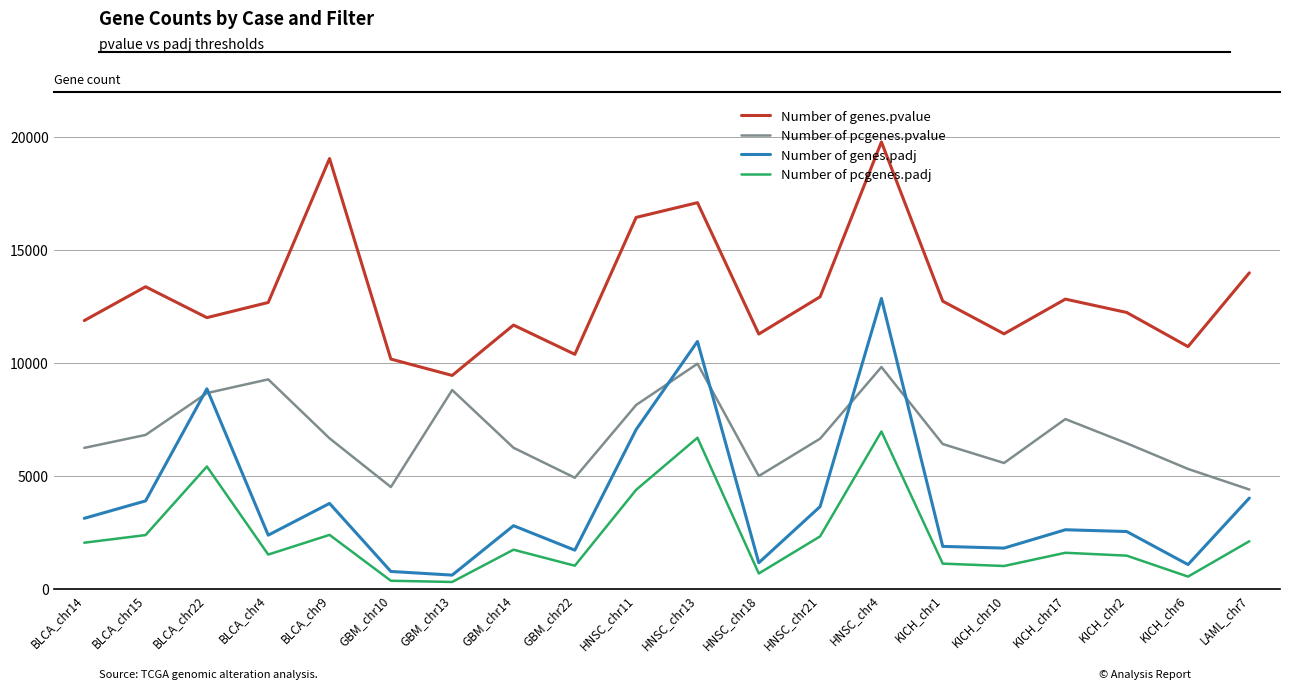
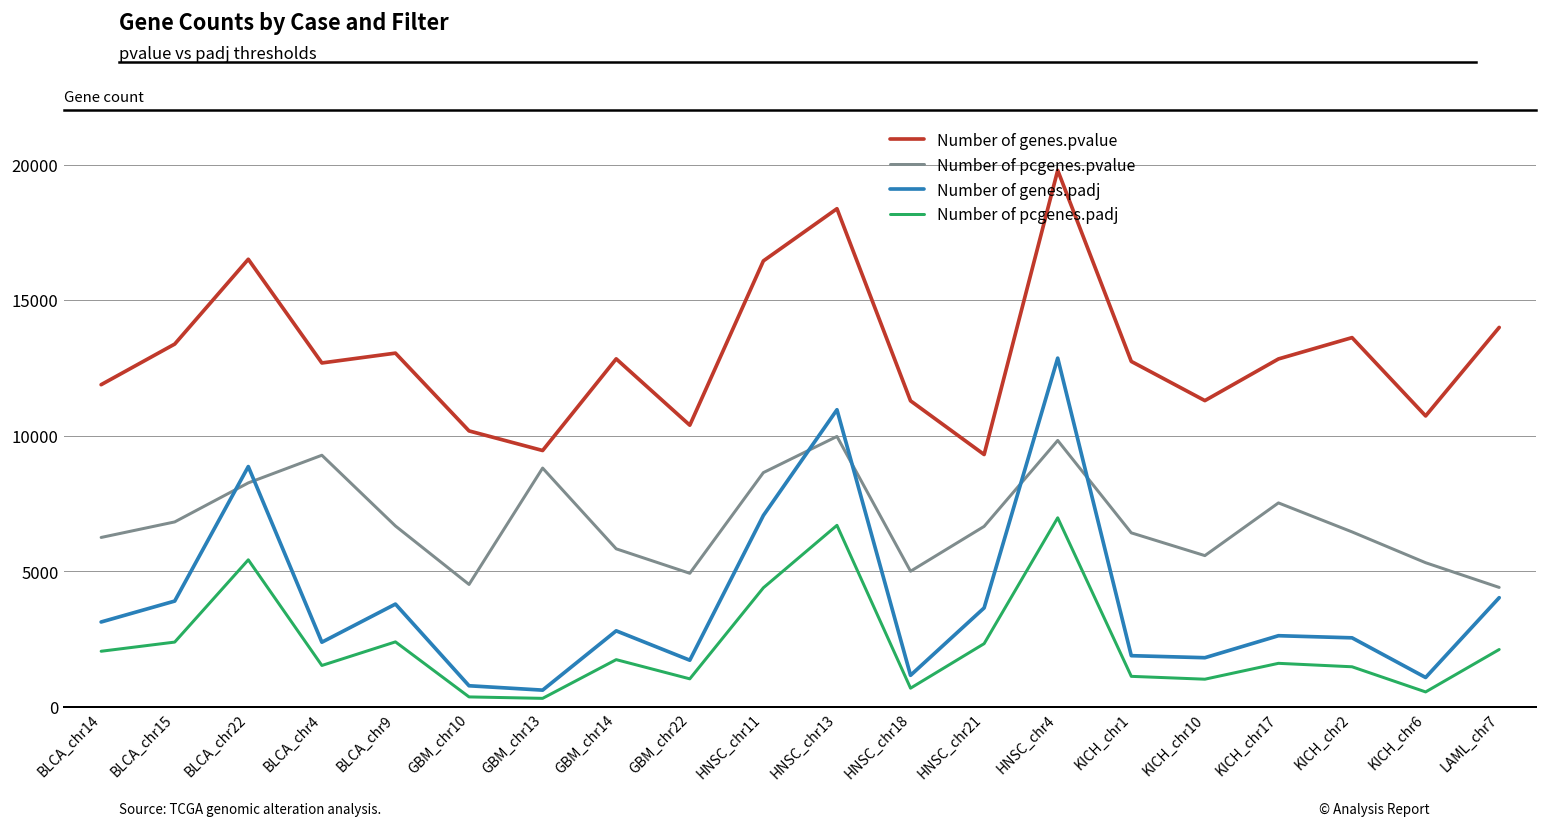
  {
    "Number of genes.pvalue": {
      "BLCA_chr14": 11900,
      "BLCA_chr15": 13400,
-     "BLCA_chr22": 12000,
+     "BLCA_chr22": 16500,
      "BLCA_chr4": 12700,
-     "BLCA_chr9": 19100,
+     "BLCA_chr9": 13000,
      "GBM_chr10": 10200,
      "GBM_chr13": 9500,
-     "GBM_chr14": 11700,
+     "GBM_chr14": 12800,
      "GBM_chr22": 10400,
      "HNSC_chr11": 16400,
-     "HNSC_chr13": 17100,
+     "HNSC_chr13": 18400,
      "HNSC_chr18": 11300,
-     "HNSC_chr21": 12900,
+     "HNSC_chr21": 9300,
      "HNSC_chr4": 19800,
      "KICH_chr1": 12700,
      "KICH_chr10": 11300,
      "KICH_chr17": 12800,
-     "KICH_chr2": 12200,
+     "KICH_chr2": 13600,
      "KICH_chr6": 10700,
      "LAML_chr7": 14000
    },
    "Number of pcgenes.pvalue": {
      "BLCA_chr14": 6300,
      "BLCA_chr15": 6800,
-     "BLCA_chr22": 8700,
+     "BLCA_chr22": 8300,
      "BLCA_chr4": 9300,
      "BLCA_chr9": 6700,
      "GBM_chr10": 4500,
      "GBM_chr13": 8800,
-     "GBM_chr14": 6300,
+     "GBM_chr14": 5800,
      "GBM_chr22": 4900,
-     "HNSC_chr11": 8200,
+     "HNSC_chr11": 8600,
      "HNSC_chr13": 10000,
      "HNSC_chr18": 5000,
      "HNSC_chr21": 6700,
      "HNSC_chr4": 9800,
      "KICH_chr1": 6400,
      "KICH_chr10": 5600,
      "KICH_chr17": 7500,
      "KICH_chr2": 6500,
      "KICH_chr6": 5300,
      "LAML_chr7": 4400
    },
    "Number of genes.padj": {
      "BLCA_chr14": 3100,
      "BLCA_chr15": 3900,
      "BLCA_chr22": 8900,
      "BLCA_chr4": 2400,
      "BLCA_chr9": 3800,
      "GBM_chr10": 800,
      "GBM_chr13": 600,
      "GBM_chr14": 2800,
      "GBM_chr22": 1700,
      "HNSC_chr11": 7100,
      "HNSC_chr13": 11000,
      "HNSC_chr18": 1200,
      "HNSC_chr21": 3700,
      "HNSC_chr4": 12900,
      "KICH_chr1": 1900,
      "KICH_chr10": 1800,
      "KICH_chr17": 2600,
      "KICH_chr2": 2600,
      "KICH_chr6": 1100,
      "LAML_chr7": 4000
    },
    "Number of pcgenes.padj": {
      "BLCA_chr14": 2100,
      "BLCA_chr15": 2400,
      "BLCA_chr22": 5400,
      "BLCA_chr4": 1500,
      "BLCA_chr9": 2400,
      "GBM_chr10": 400,
      "GBM_chr13": 300,
      "GBM_chr14": 1700,
      "GBM_chr22": 1000,
      "HNSC_chr11": 4400,
      "HNSC_chr13": 6700,
      "HNSC_chr18": 700,
      "HNSC_chr21": 2300,
      "HNSC_chr4": 7000,
      "KICH_chr1": 1100,
      "KICH_chr10": 1000,
      "KICH_chr17": 1600,
      "KICH_chr2": 1500,
      "KICH_chr6": 600,
      "LAML_chr7": 2100
    }
  }
